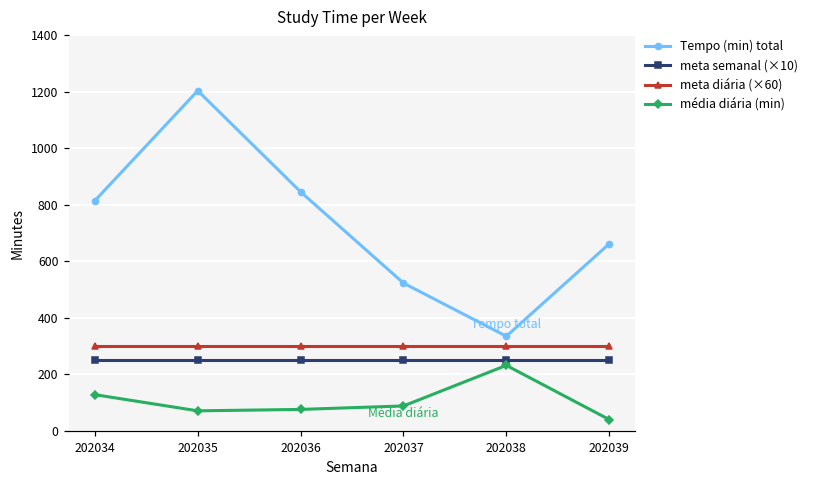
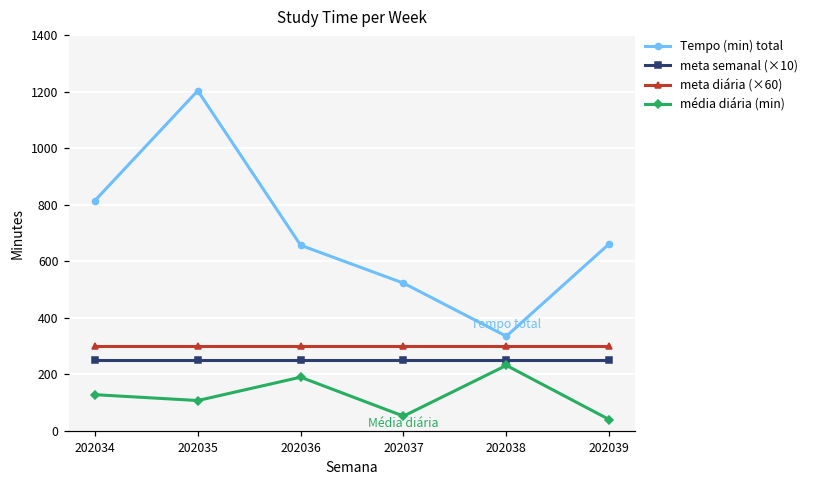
  {
    "Tempo (min) total": {
      "202034": 820,
      "202035": 1200,
-     "202036": 850,
+     "202036": 660,
      "202037": 520,
      "202038": 340,
      "202039": 660
    },
    "meta semanal (×10)": {
      "202034": 250,
      "202035": 250,
      "202036": 250,
      "202037": 250,
      "202038": 250,
      "202039": 250
    },
    "meta diária (×60)": {
      "202034": 300,
      "202035": 300,
      "202036": 300,
      "202037": 300,
      "202038": 300,
      "202039": 300
    },
    "média diária (min)": {
      "202034": 130,
-     "202035": 70,
-     "202036": 80,
-     "202037": 90,
+     "202035": 110,
+     "202036": 190,
+     "202037": 50,
      "202038": 230,
      "202039": 40
    }
  }
